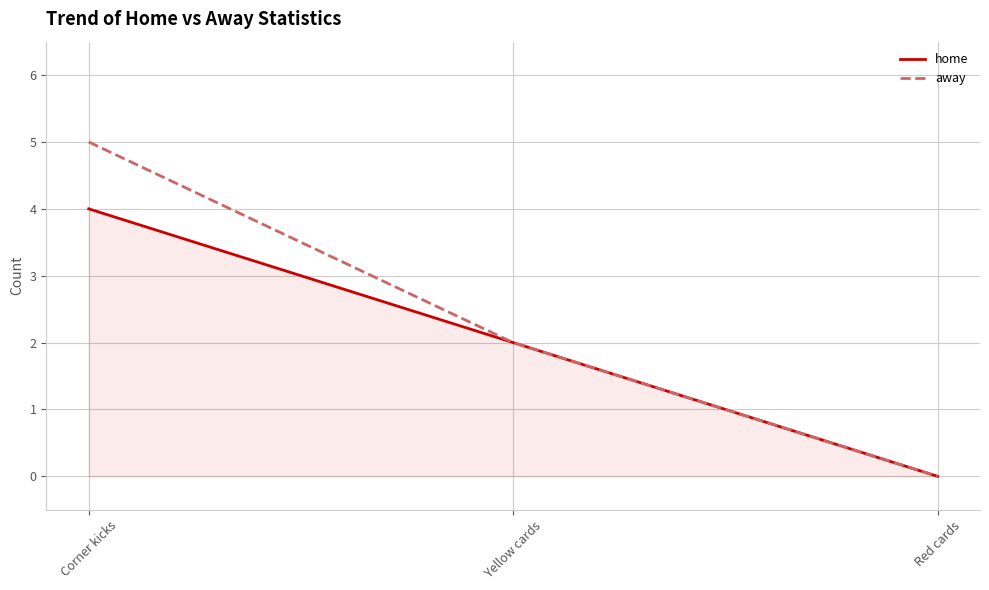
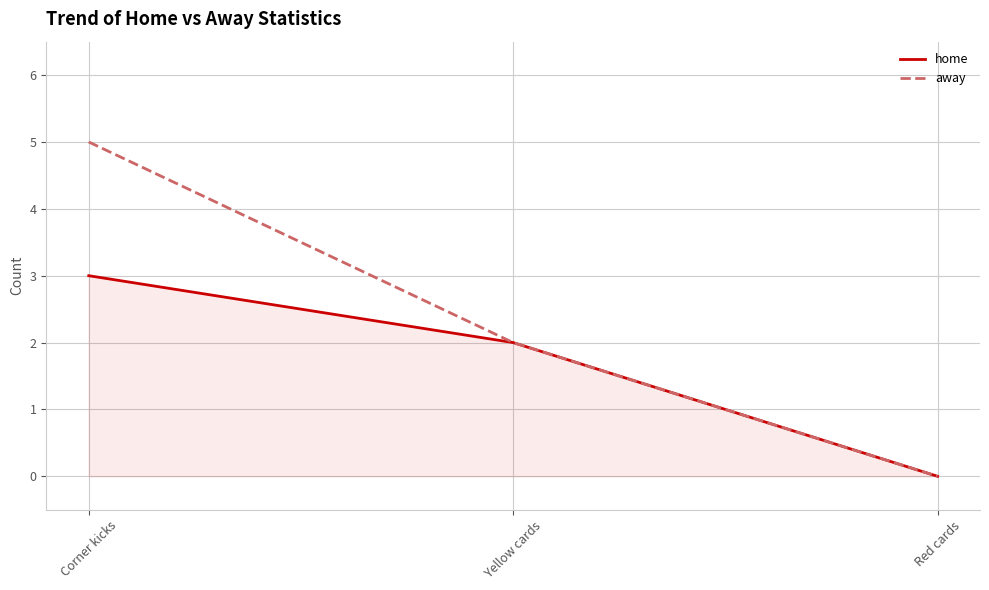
  {
    "home": {
-     "Corner kicks": 4
+     "Corner kicks": 3
    },
    "away": {
      "Corner kicks": 5
    }
  }
